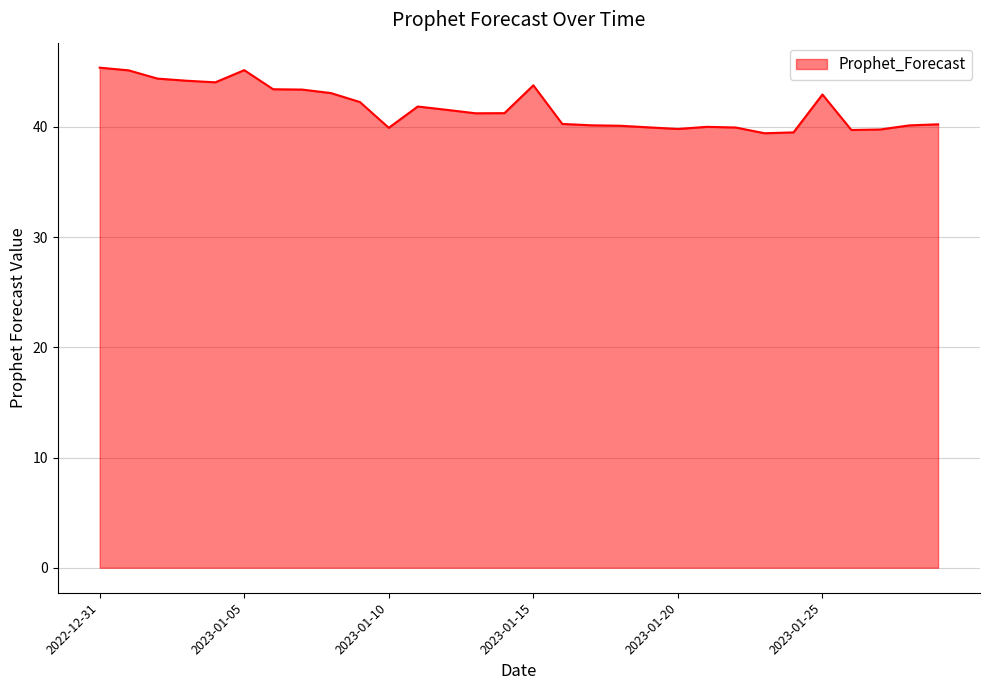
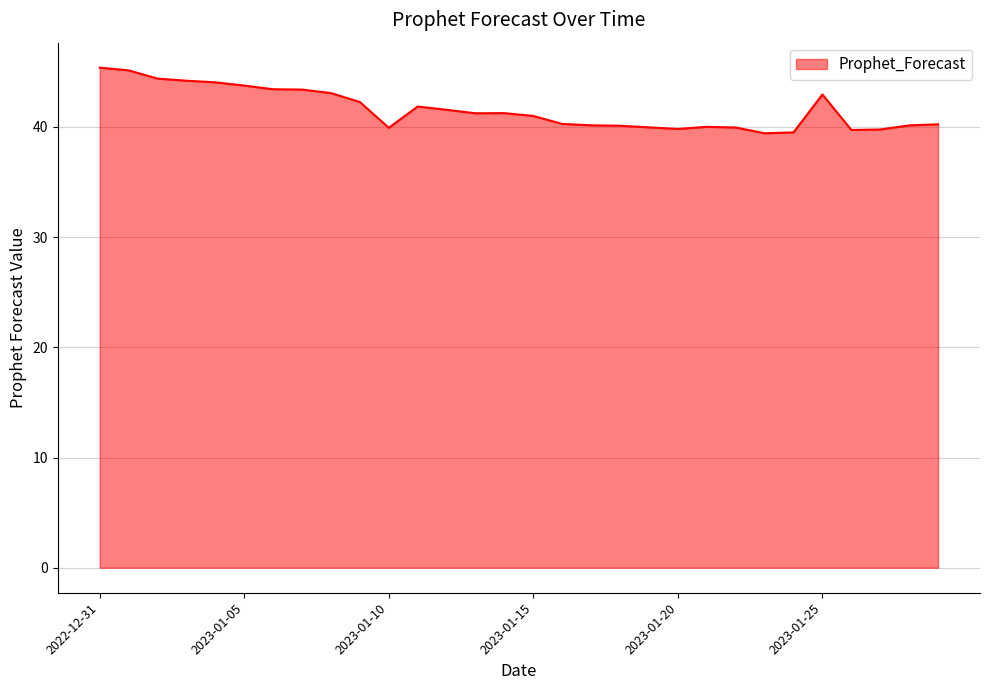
  {
    "2022-12-31": 45.4,
-   "2023-01-05": 45.1,
+   "2023-01-05": 43.7,
    "2023-01-10": 39.9,
-   "2023-01-15": 43.8,
+   "2023-01-15": 41.0,
    "2023-01-20": 39.8,
    "2023-01-25": 42.9
  }
